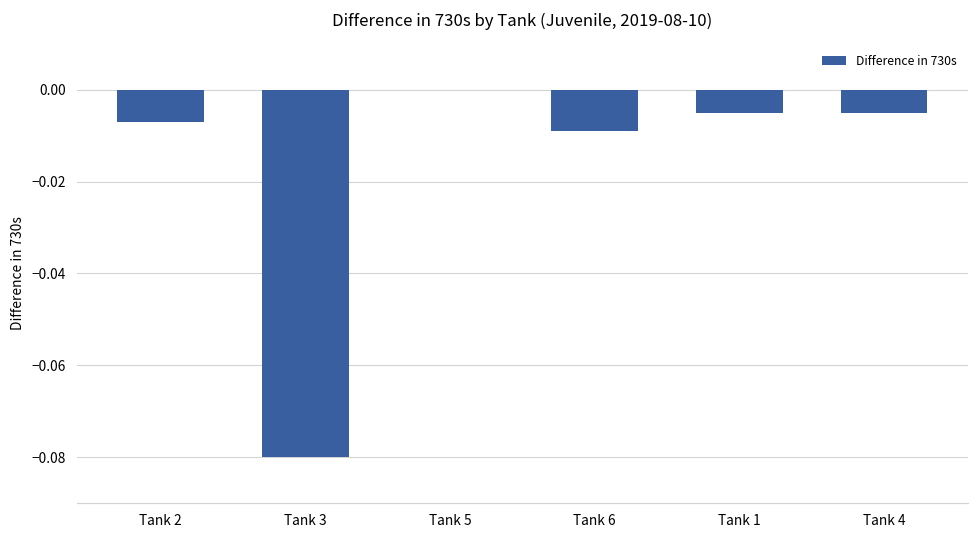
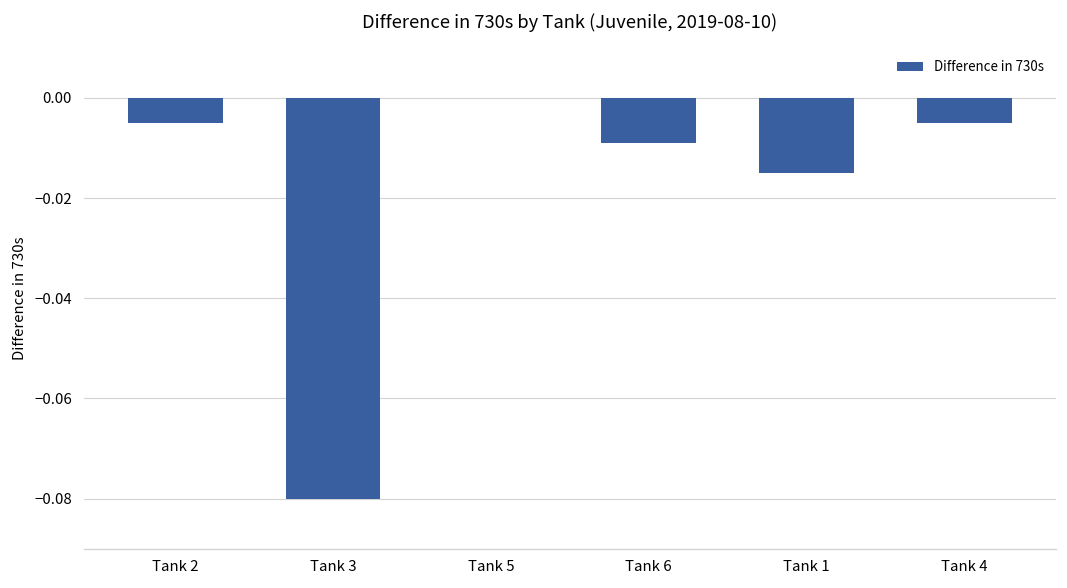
  {
-   "Tank 2": -0.007,
+   "Tank 2": -0.005,
    "Tank 3": -0.080,
    "Tank 5": 0.000,
    "Tank 6": -0.009,
-   "Tank 1": -0.005,
+   "Tank 1": -0.015,
    "Tank 4": -0.005
  }
